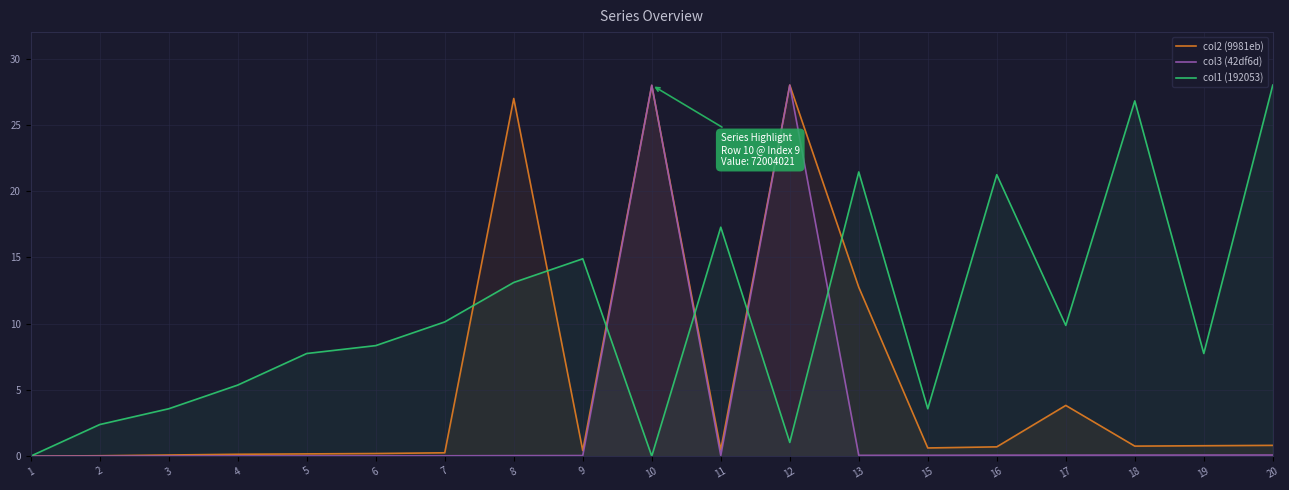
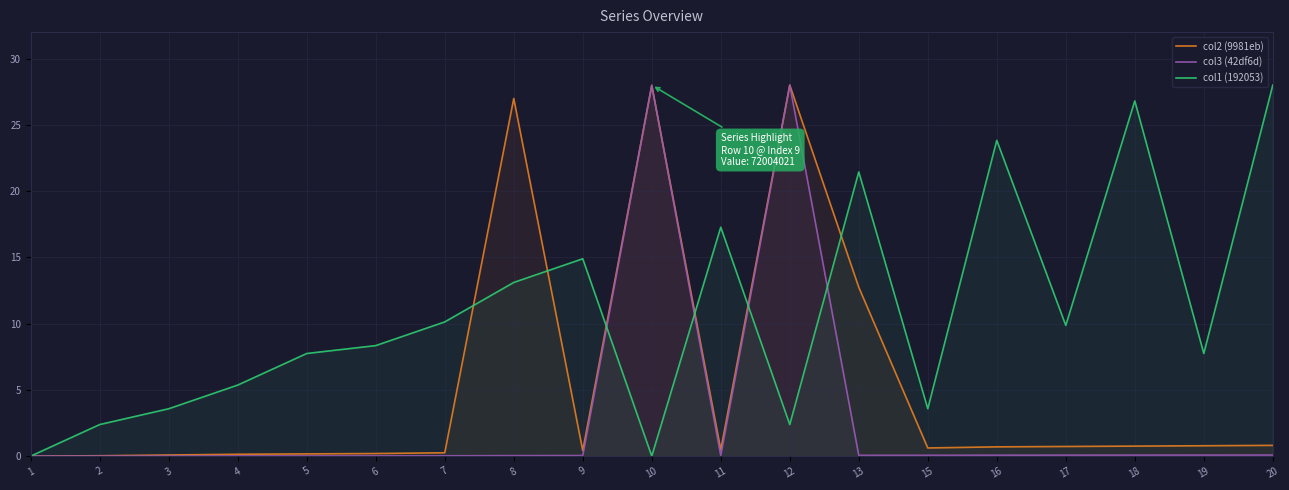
  {
    "col2 (9981eb)": {
      "7": 0.3,
      "8": 27.0,
      "9": 0.4,
      "11": 0.5,
      "13": 12.7,
      "15": 0.6,
      "16": 0.7,
-     "17": 3.8,
+     "17": 0.7,
      "18": 0.8,
      "19": 0.8,
      "20": 0.8
    },
    "col3 (42df6d)": {
      "7": 0.0,
      "8": 0.0,
      "9": 0.0,
      "11": 0.0,
      "13": 0.1,
      "15": 0.1,
      "16": 0.1,
      "17": 0.1,
      "18": 0.1,
      "19": 0.1,
      "20": 0.1
    },
    "col1 (192053)": {
      "2": 2.4,
      "3": 3.6,
      "4": 5.4,
      "5": 7.7,
      "6": 8.3,
      "7": 10.1,
      "8": 13.1,
      "9": 14.9,
      "10": 0.0,
      "11": 17.3,
-     "12": 1.0,
+     "12": 2.4,
      "13": 21.4,
      "15": 3.6,
-     "16": 21.2,
+     "16": 23.8,
      "17": 9.9,
      "18": 26.8,
      "19": 7.7,
      "20": 28.0
    }
  }
